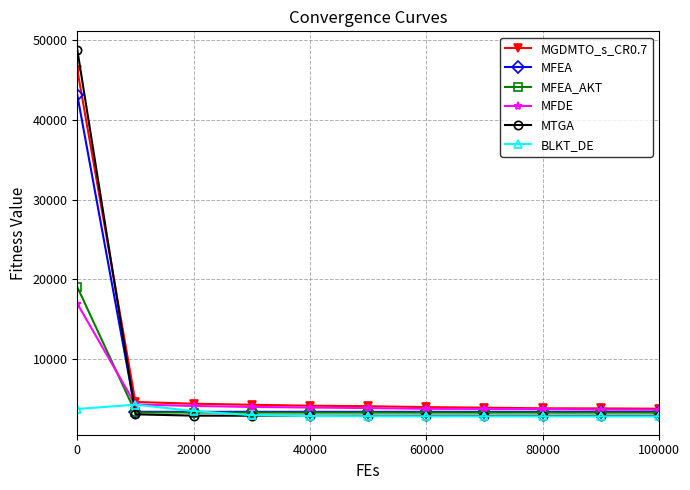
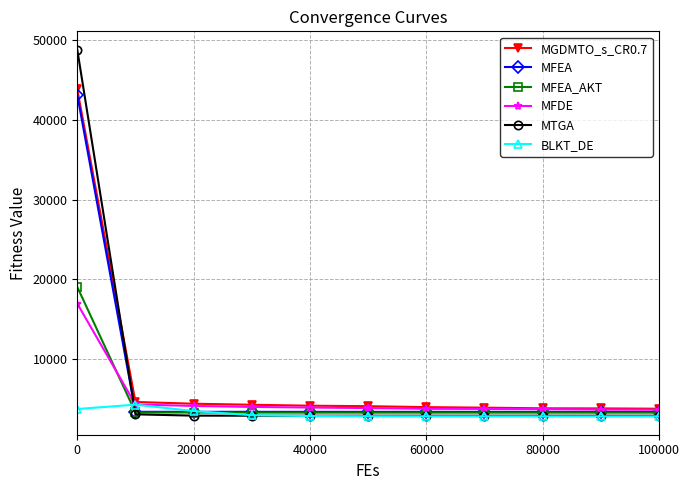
  {
    "MGDMTO_s_CR0.7": {
-     "0": 46000
+     "0": 44000
    },
    "MFEA": {
      "0": 43000
    },
    "MFEA_AKT": {
      "0": 19000
    },
    "MFDE": {
      "0": 17000
    },
    "MTGA": {
      "0": 49000,
      "20000": 3000
    },
    "BLKT_DE": {
      "0": 4000
    }
  }
